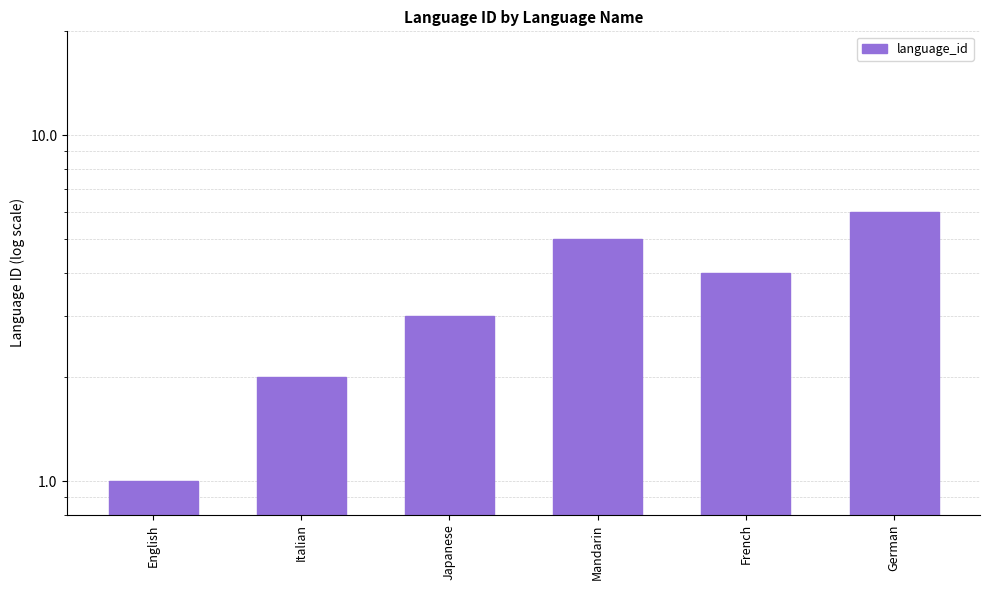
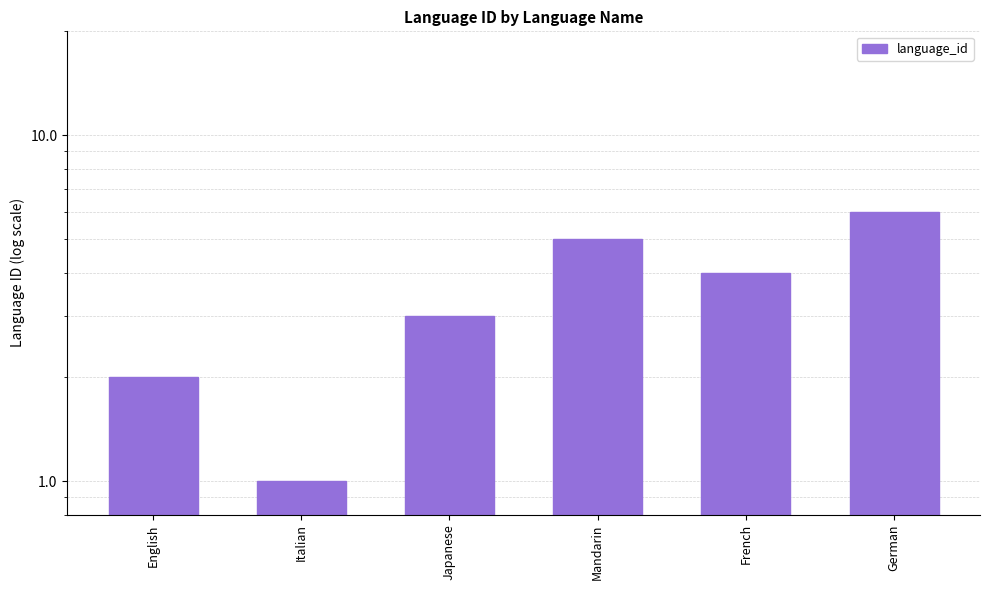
  {
-   "English": 1,
-   "Italian": 2,
+   "English": 2,
+   "Italian": 1,
    "Japanese": 3,
    "Mandarin": 5,
    "French": 4,
    "German": 6
  }
